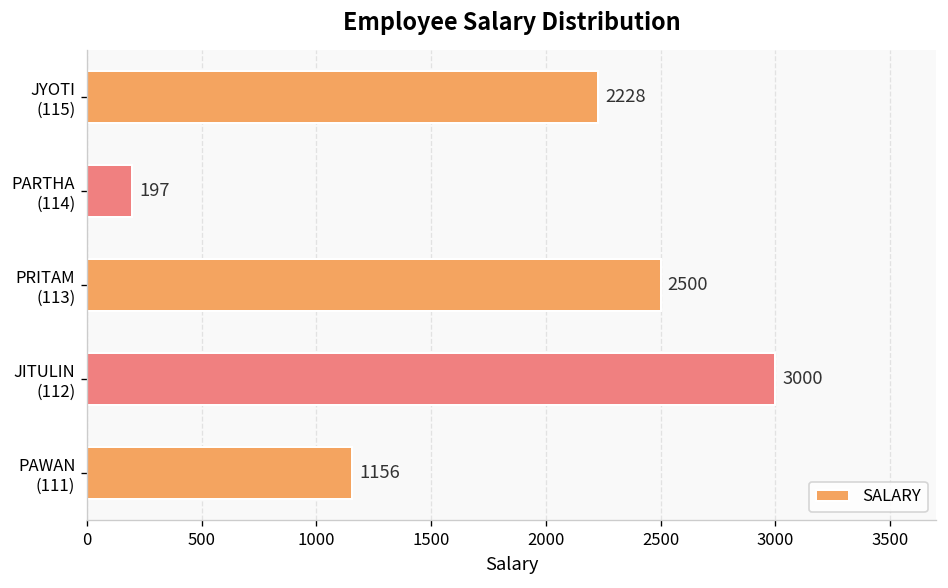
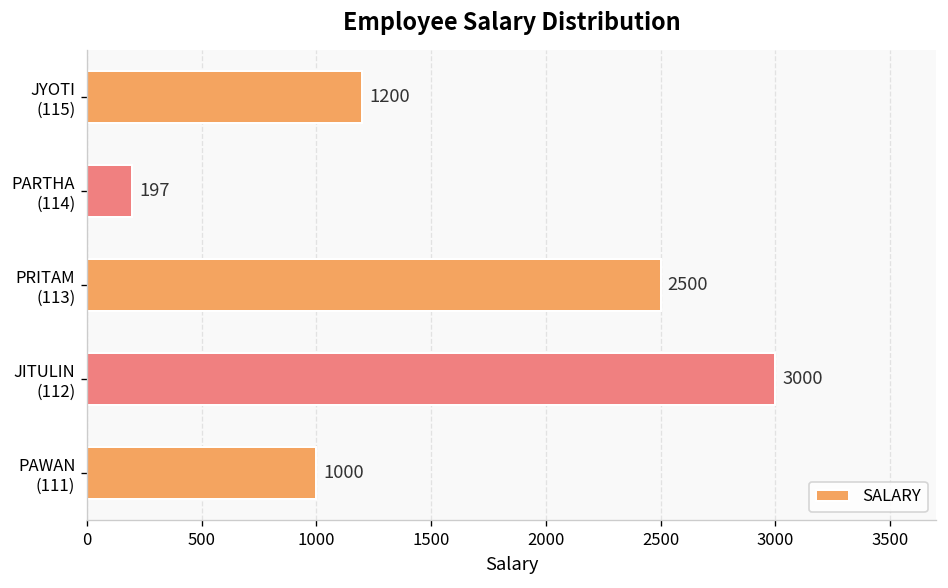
  {
-   "JYOTI (115)": 2228,
+   "JYOTI (115)": 1200,
    "PARTHA (114)": 197,
    "PRITAM (113)": 2500,
    "JITULIN (112)": 3000,
-   "PAWAN (111)": 1156
+   "PAWAN (111)": 1000
  }
